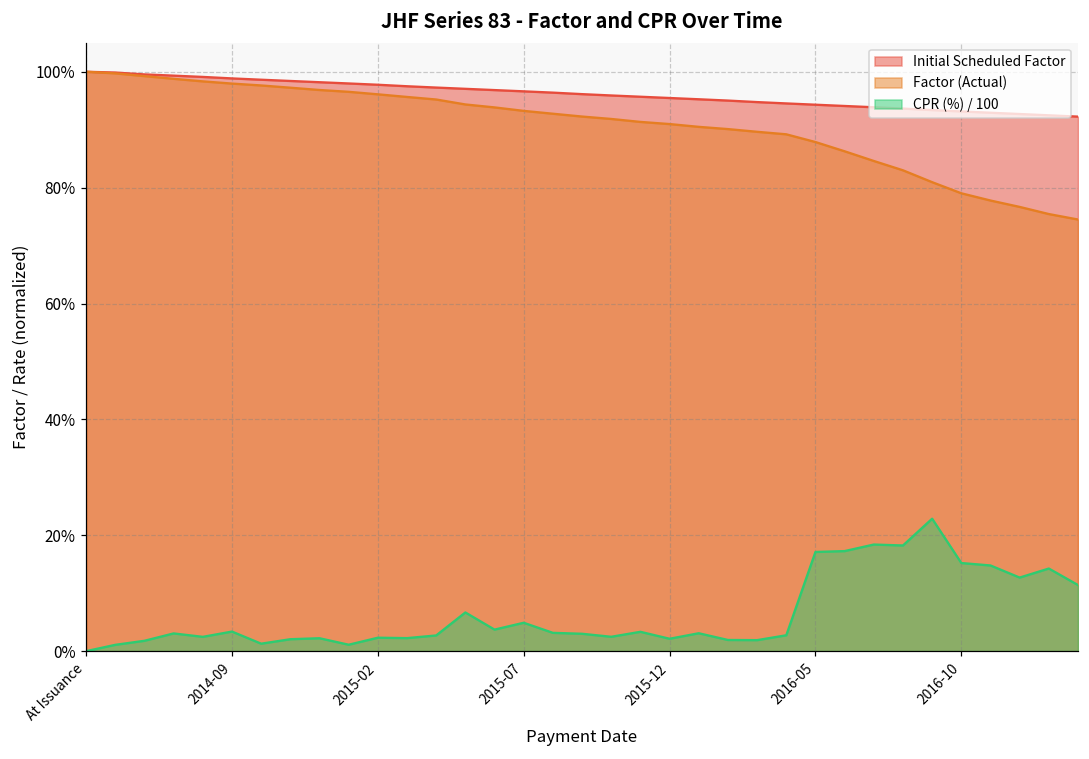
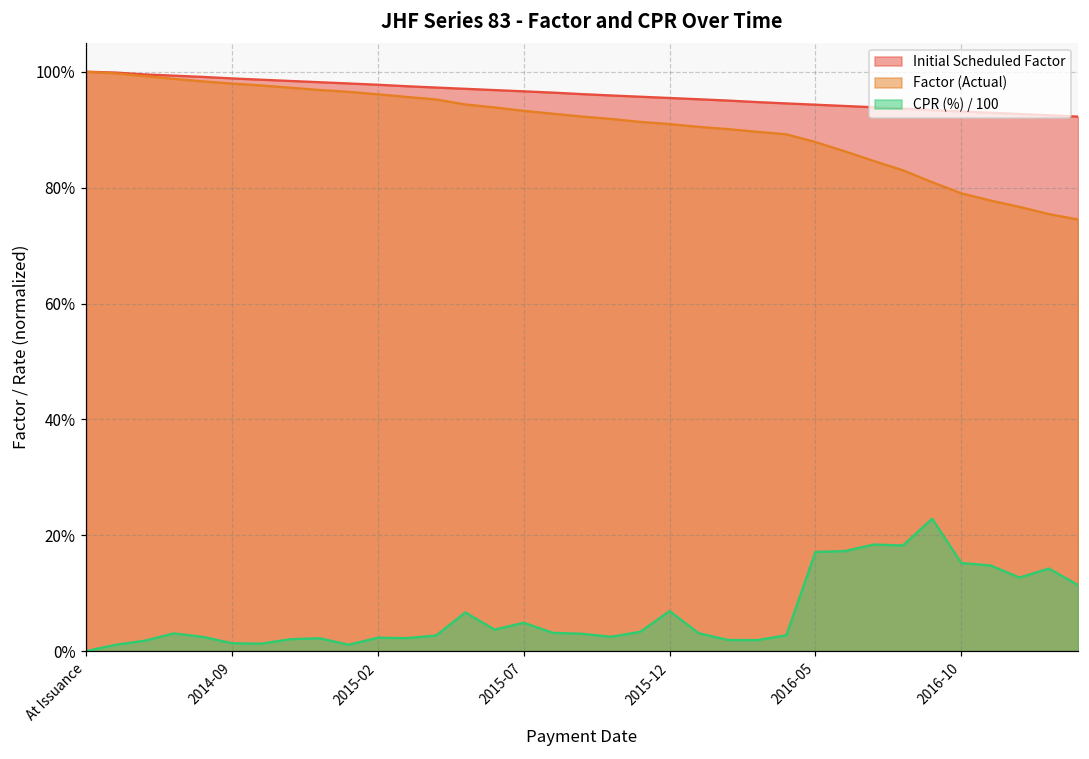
  {
    "CPR (%) / 100": {
      "At Issuance": "0%",
-     "2014-09": "3%",
+     "2014-09": "1%",
      "2015-02": "2%",
      "2015-07": "5%",
-     "2015-12": "2%",
+     "2015-12": "7%",
      "2016-05": "17%",
      "2016-10": "15%"
    }
  }
